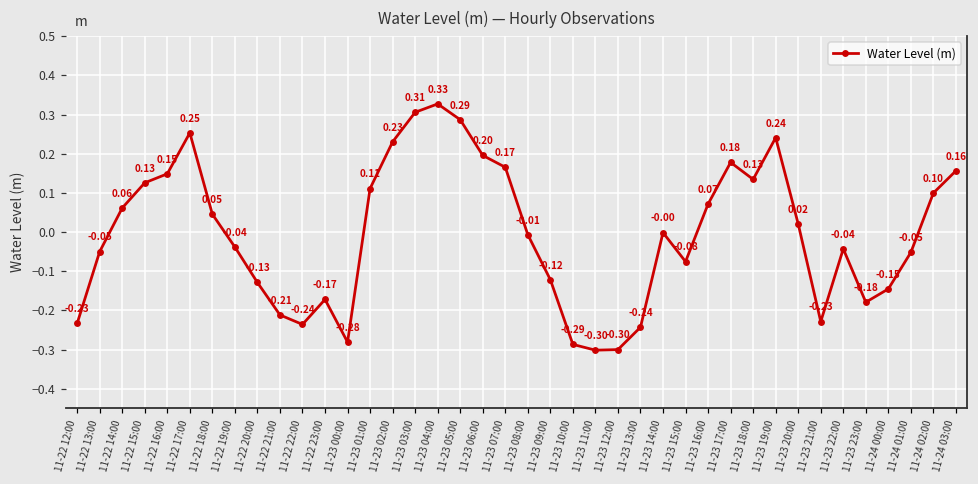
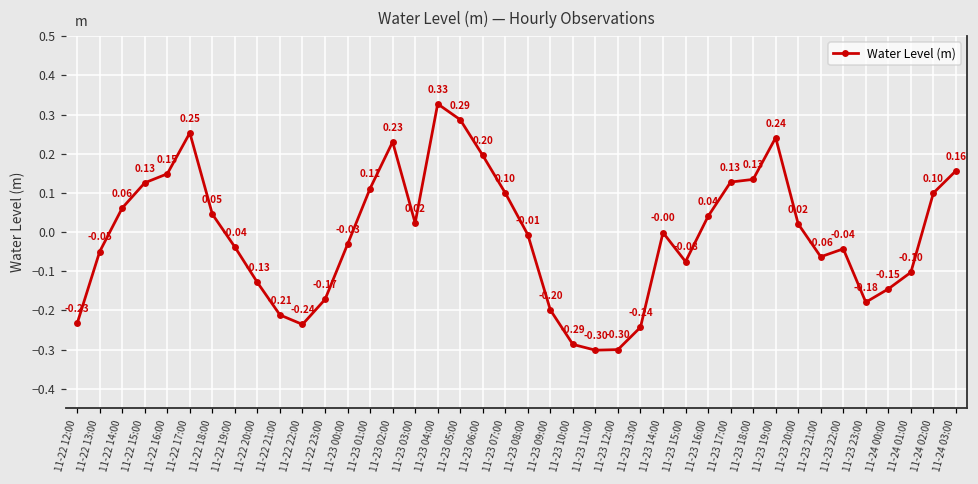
  {
    "11-22 12:00": -0.23,
    "11-22 13:00": -0.05,
    "11-22 14:00": 0.06,
    "11-22 15:00": 0.13,
    "11-22 16:00": 0.15,
    "11-22 17:00": 0.25,
    "11-22 18:00": 0.05,
    "11-22 19:00": -0.04,
    "11-22 20:00": -0.13,
    "11-22 21:00": -0.21,
    "11-22 22:00": -0.24,
    "11-22 23:00": -0.17,
-   "11-23 00:00": -0.28,
+   "11-23 00:00": -0.03,
    "11-23 01:00": 0.11,
    "11-23 02:00": 0.23,
-   "11-23 03:00": 0.31,
+   "11-23 03:00": 0.02,
    "11-23 04:00": 0.33,
    "11-23 05:00": 0.29,
    "11-23 06:00": 0.20,
-   "11-23 07:00": 0.17,
+   "11-23 07:00": 0.10,
    "11-23 08:00": -0.01,
-   "11-23 09:00": -0.12,
+   "11-23 09:00": -0.20,
    "11-23 10:00": -0.29,
    "11-23 11:00": -0.30,
    "11-23 12:00": -0.30,
    "11-23 13:00": -0.24,
    "11-23 14:00": -0.00,
    "11-23 15:00": -0.08,
-   "11-23 16:00": 0.07,
-   "11-23 17:00": 0.18,
+   "11-23 16:00": 0.04,
+   "11-23 17:00": 0.13,
    "11-23 18:00": 0.13,
    "11-23 19:00": 0.24,
    "11-23 20:00": 0.02,
-   "11-23 21:00": -0.23,
+   "11-23 21:00": -0.06,
    "11-23 22:00": -0.04,
    "11-23 23:00": -0.18,
    "11-24 00:00": -0.15,
-   "11-24 01:00": -0.05,
+   "11-24 01:00": -0.10,
    "11-24 02:00": 0.10,
    "11-24 03:00": 0.16
  }
